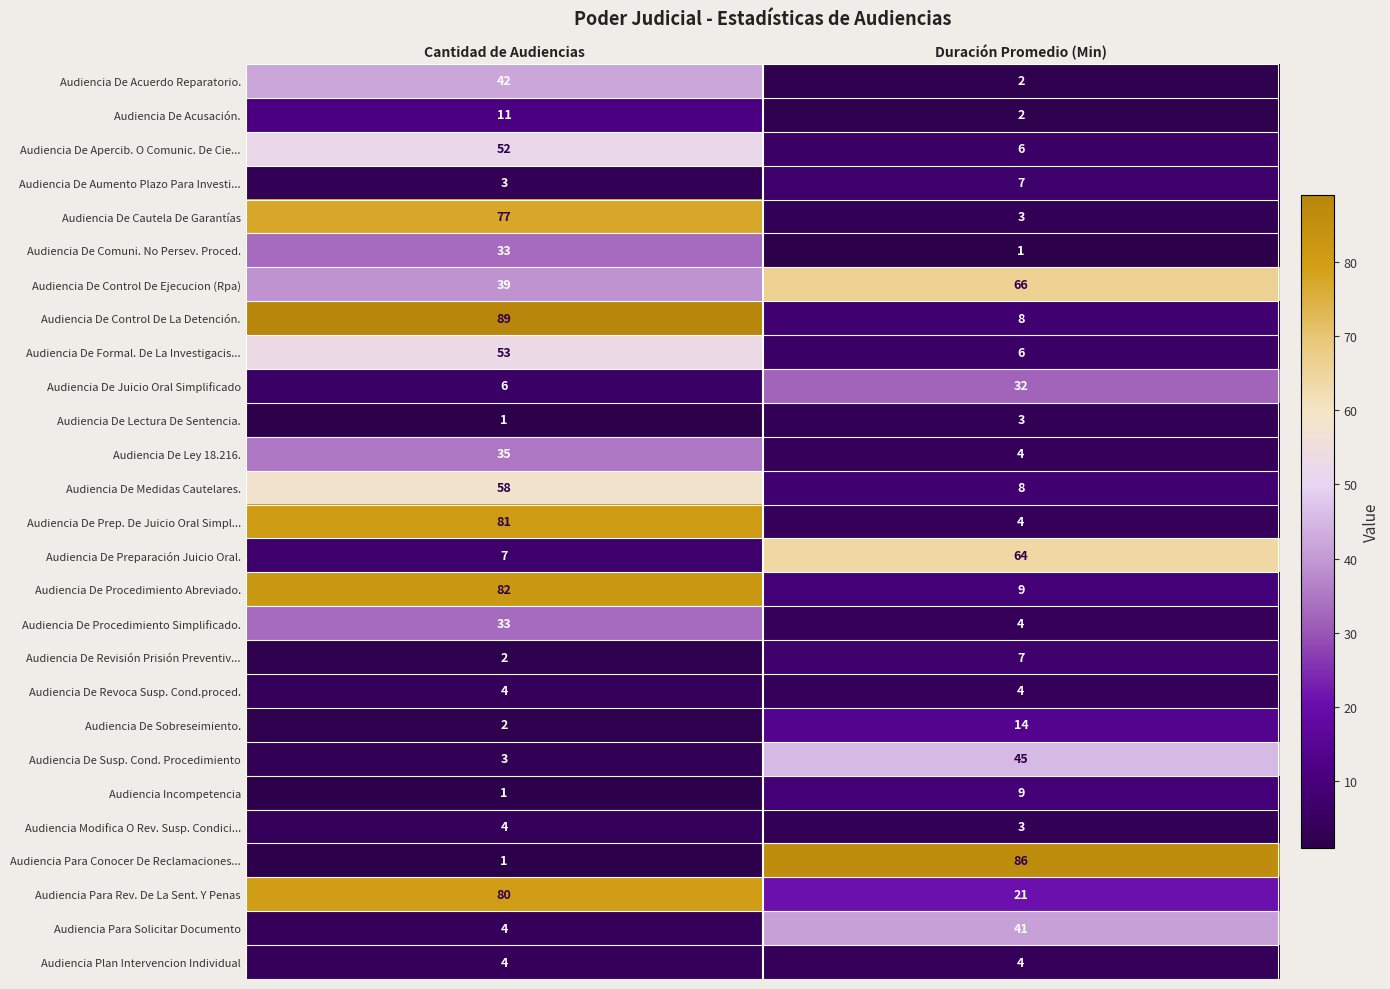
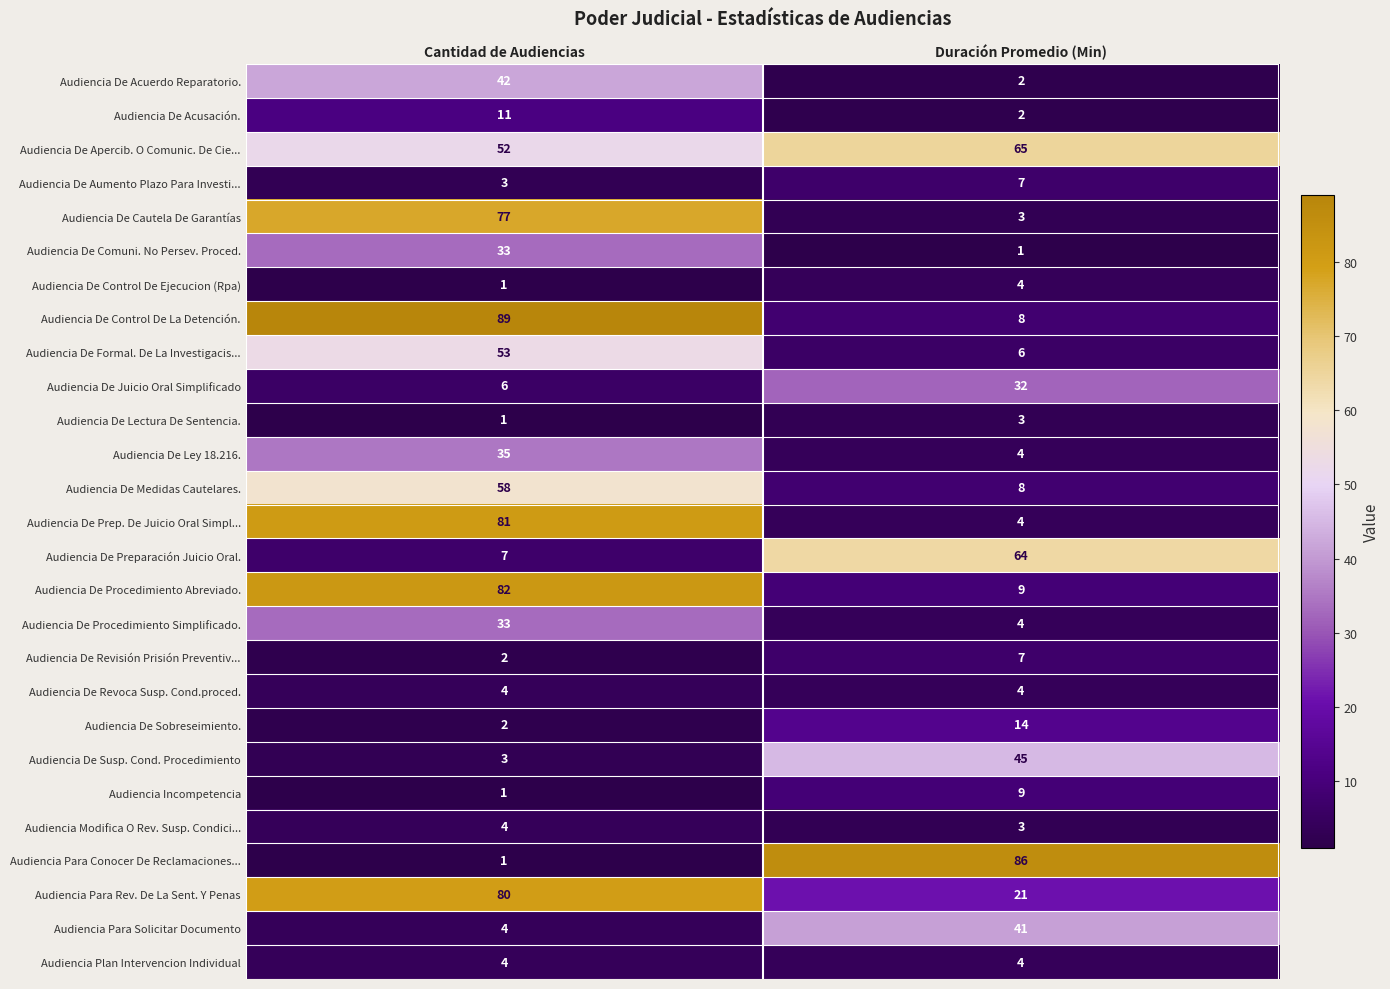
  {
    "Audiencia De Acuerdo Reparatorio.": {
      "Cantidad de Audiencias": 42,
      "Duración Promedio (Min)": 2
    },
    "Audiencia De Acusación.": {
      "Cantidad de Audiencias": 11,
      "Duración Promedio (Min)": 2
    },
    "Audiencia De Apercib. O Comunic. De Cie...": {
      "Cantidad de Audiencias": 52,
-     "Duración Promedio (Min)": 6
+     "Duración Promedio (Min)": 65
    },
    "Audiencia De Aumento Plazo Para Investi...": {
      "Cantidad de Audiencias": 3,
      "Duración Promedio (Min)": 7
    },
    "Audiencia De Cautela De Garantías": {
      "Cantidad de Audiencias": 77,
      "Duración Promedio (Min)": 3
    },
    "Audiencia De Comuni. No Persev. Proced.": {
      "Cantidad de Audiencias": 33,
      "Duración Promedio (Min)": 1
    },
    "Audiencia De Control De Ejecucion (Rpa)": {
-     "Cantidad de Audiencias": 39,
-     "Duración Promedio (Min)": 66
+     "Cantidad de Audiencias": 1,
+     "Duración Promedio (Min)": 4
    },
    "Audiencia De Control De La Detención.": {
      "Cantidad de Audiencias": 89,
      "Duración Promedio (Min)": 8
    },
    "Audiencia De Formal. De La Investigacis...": {
      "Cantidad de Audiencias": 53,
      "Duración Promedio (Min)": 6
    },
    "Audiencia De Juicio Oral Simplificado": {
      "Cantidad de Audiencias": 6,
      "Duración Promedio (Min)": 32
    },
    "Audiencia De Lectura De Sentencia.": {
      "Cantidad de Audiencias": 1,
      "Duración Promedio (Min)": 3
    },
    "Audiencia De Ley 18.216.": {
      "Cantidad de Audiencias": 35,
      "Duración Promedio (Min)": 4
    },
    "Audiencia De Medidas Cautelares.": {
      "Cantidad de Audiencias": 58,
      "Duración Promedio (Min)": 8
    },
    "Audiencia De Prep. De Juicio Oral Simpl...": {
      "Cantidad de Audiencias": 81,
      "Duración Promedio (Min)": 4
    },
    "Audiencia De Preparación Juicio Oral.": {
      "Cantidad de Audiencias": 7,
      "Duración Promedio (Min)": 64
    },
    "Audiencia De Procedimiento Abreviado.": {
      "Cantidad de Audiencias": 82,
      "Duración Promedio (Min)": 9
    },
    "Audiencia De Procedimiento Simplificado.": {
      "Cantidad de Audiencias": 33,
      "Duración Promedio (Min)": 4
    },
    "Audiencia De Revisión Prisión Preventiv...": {
      "Cantidad de Audiencias": 2,
      "Duración Promedio (Min)": 7
    },
    "Audiencia De Revoca Susp. Cond.proced.": {
      "Cantidad de Audiencias": 4,
      "Duración Promedio (Min)": 4
    },
    "Audiencia De Sobreseimiento.": {
      "Cantidad de Audiencias": 2,
      "Duración Promedio (Min)": 14
    },
    "Audiencia De Susp. Cond. Procedimiento": {
      "Cantidad de Audiencias": 3,
      "Duración Promedio (Min)": 45
    },
    "Audiencia Incompetencia": {
      "Cantidad de Audiencias": 1,
      "Duración Promedio (Min)": 9
    },
    "Audiencia Modifica O Rev. Susp. Condici...": {
      "Cantidad de Audiencias": 4,
      "Duración Promedio (Min)": 3
    },
    "Audiencia Para Conocer De Reclamaciones...": {
      "Cantidad de Audiencias": 1,
      "Duración Promedio (Min)": 86
    },
    "Audiencia Para Rev. De La Sent. Y Penas": {
      "Cantidad de Audiencias": 80,
      "Duración Promedio (Min)": 21
    },
    "Audiencia Para Solicitar Documento": {
      "Cantidad de Audiencias": 4,
      "Duración Promedio (Min)": 41
    },
    "Audiencia Plan Intervencion Individual": {
      "Cantidad de Audiencias": 4,
      "Duración Promedio (Min)": 4
    }
  }
